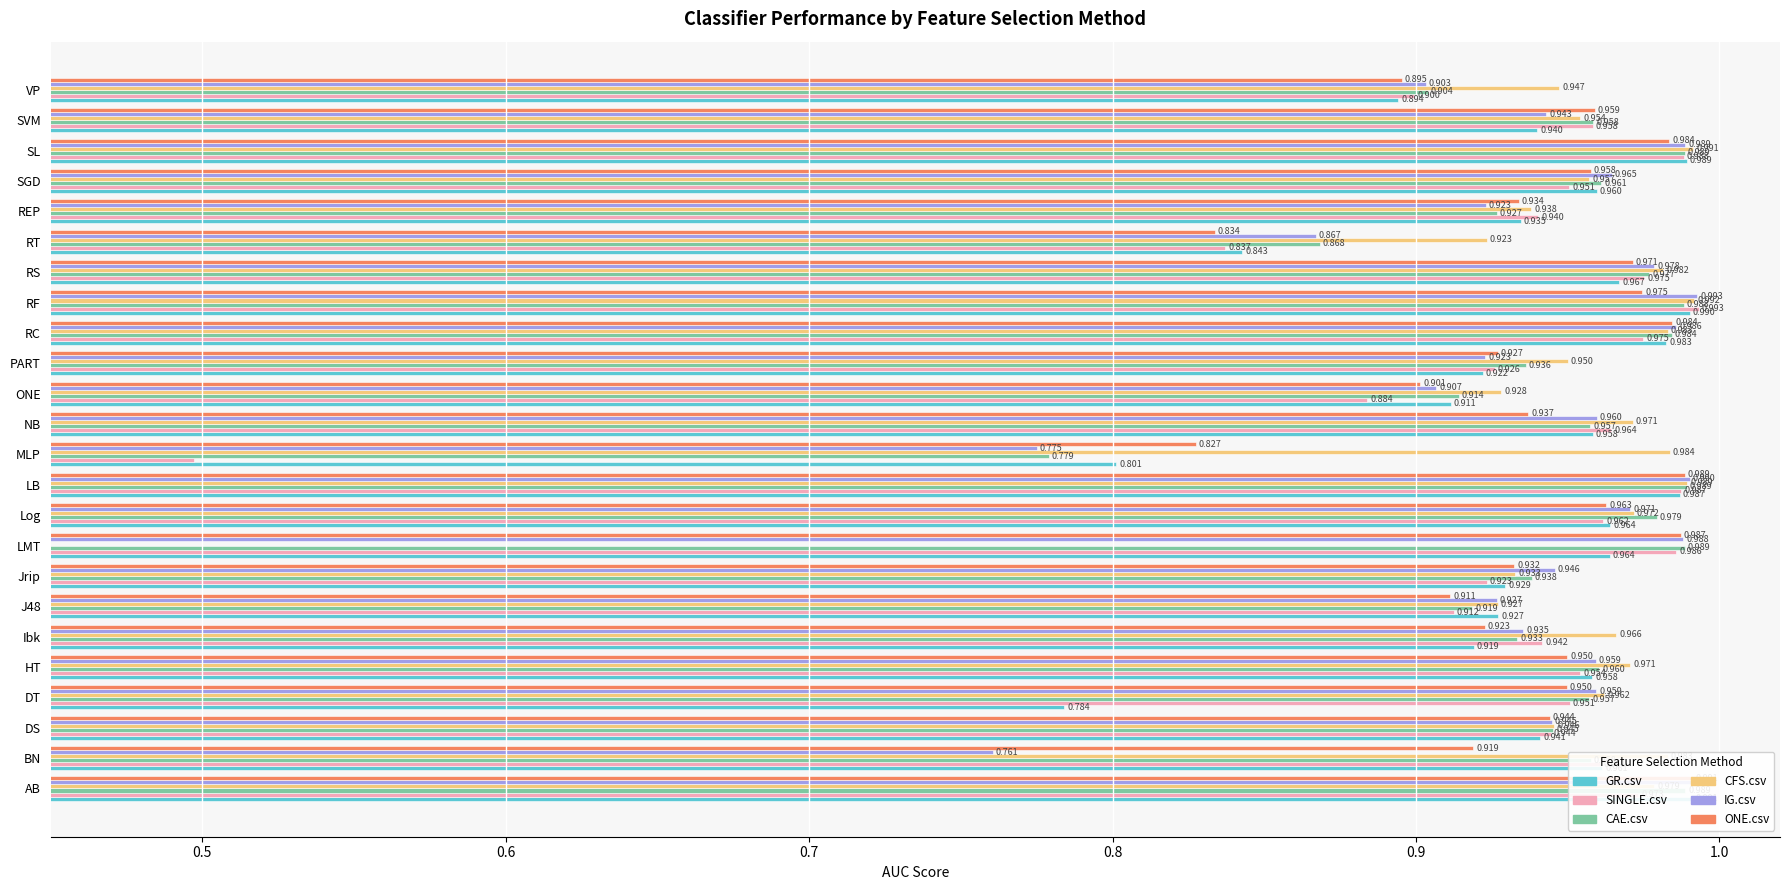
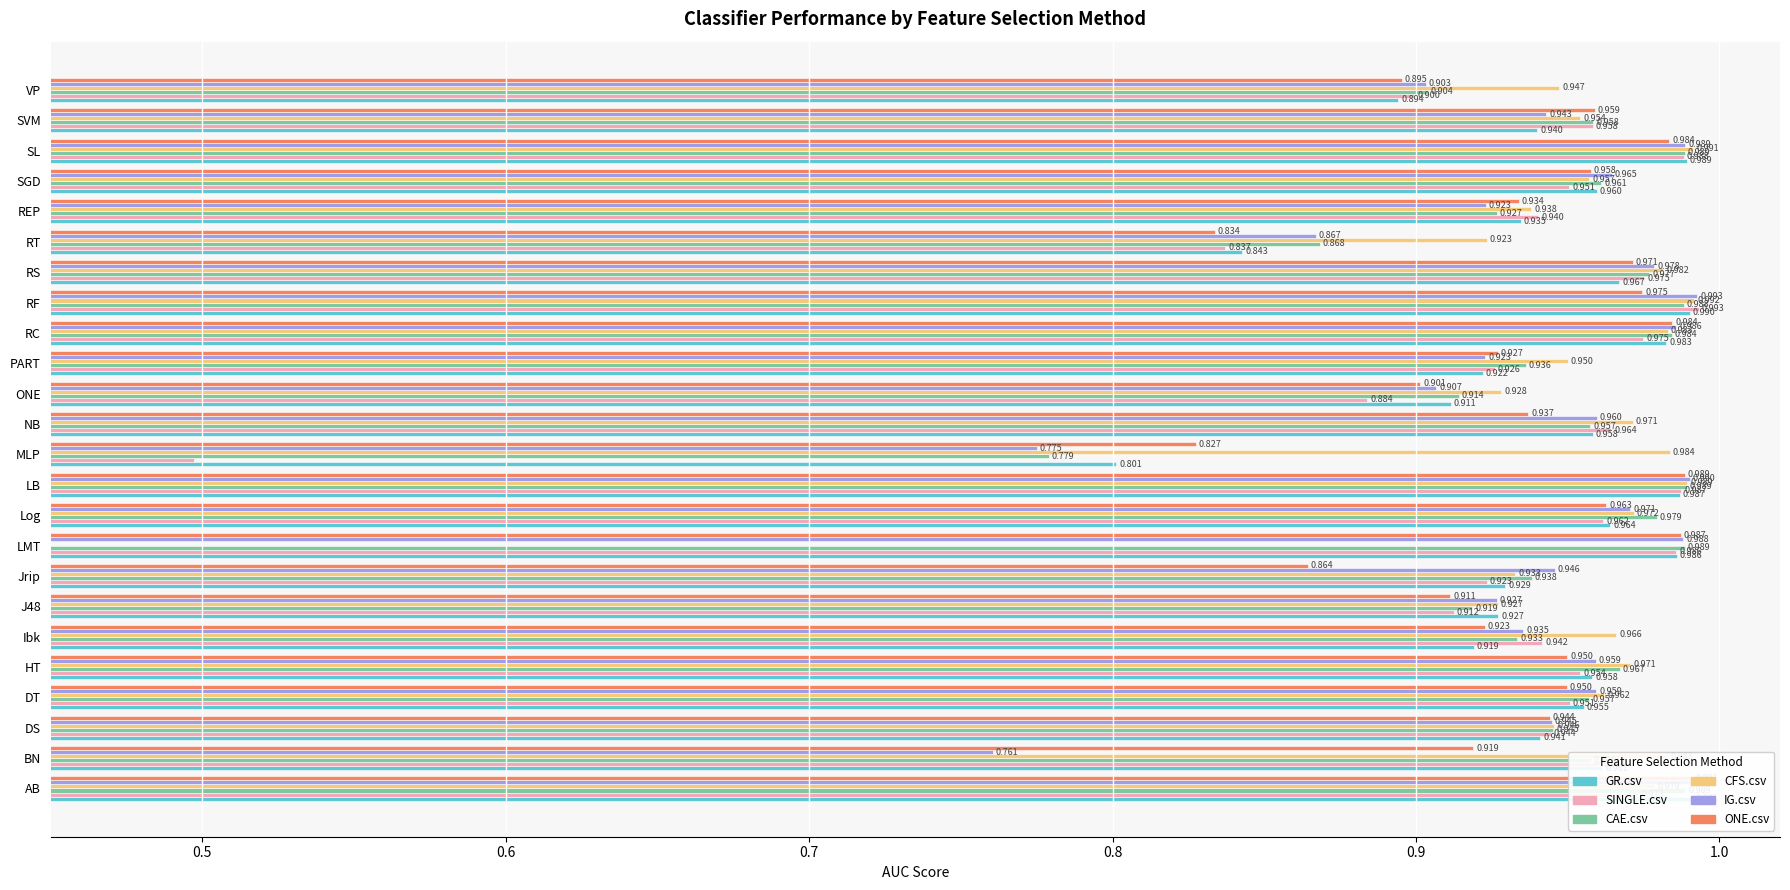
  {
    "GR.csv": {
      "SVM": 0.940,
      "SGD": 0.960,
      "REP": 0.935,
      "RT": 0.843,
      "RS": 0.967,
      "RC": 0.983,
      "ONE": 0.911,
      "NB": 0.958,
      "MLP": 0.801,
-     "LMT": 0.964,
+     "LMT": 0.986,
      "Jrip": 0.929,
      "J48": 0.927,
      "Ibk": 0.919,
-     "DT": 0.784
+     "DT": 0.955
    },
    "SINGLE.csv": {
      "SGD": 0.951,
      "REP": 0.940,
      "RT": 0.837,
      "RC": 0.975,
      "ONE": 0.884,
      "NB": 0.964,
      "Jrip": 0.923,
      "J48": 0.912,
      "Ibk": 0.942,
      "DT": 0.951
    },
    "CAE.csv": {
      "REP": 0.927,
      "RT": 0.868,
      "PART": 0.936,
      "ONE": 0.914,
      "NB": 0.957,
      "MLP": 0.779,
      "Log": 0.979,
      "Jrip": 0.938,
      "J48": 0.919,
      "Ibk": 0.933,
-     "HT": 0.960
+     "HT": 0.967
    },
    "CFS.csv": {
      "VP": 0.947,
      "REP": 0.938,
      "RT": 0.923,
      "PART": 0.950,
      "ONE": 0.928,
      "NB": 0.971,
      "MLP": 0.984,
      "Jrip": 0.933,
      "Ibk": 0.966,
      "HT": 0.971
    },
    "IG.csv": {
      "VP": 0.903,
      "SVM": 0.943,
      "SGD": 0.965,
      "REP": 0.923,
      "RT": 0.867,
      "NB": 0.960,
      "MLP": 0.775,
      "Jrip": 0.946,
      "Ibk": 0.935,
      "HT": 0.959,
      "BN": 0.761
    },
    "ONE.csv": {
      "VP": 0.895,
      "SVM": 0.959,
      "SGD": 0.958,
      "REP": 0.934,
      "RT": 0.834,
      "RS": 0.971,
      "RF": 0.975,
      "NB": 0.937,
      "MLP": 0.827,
      "Log": 0.963,
-     "Jrip": 0.932,
+     "Jrip": 0.864,
      "J48": 0.911,
      "Ibk": 0.923,
      "HT": 0.950,
      "DT": 0.950,
      "BN": 0.919
    }
  }
